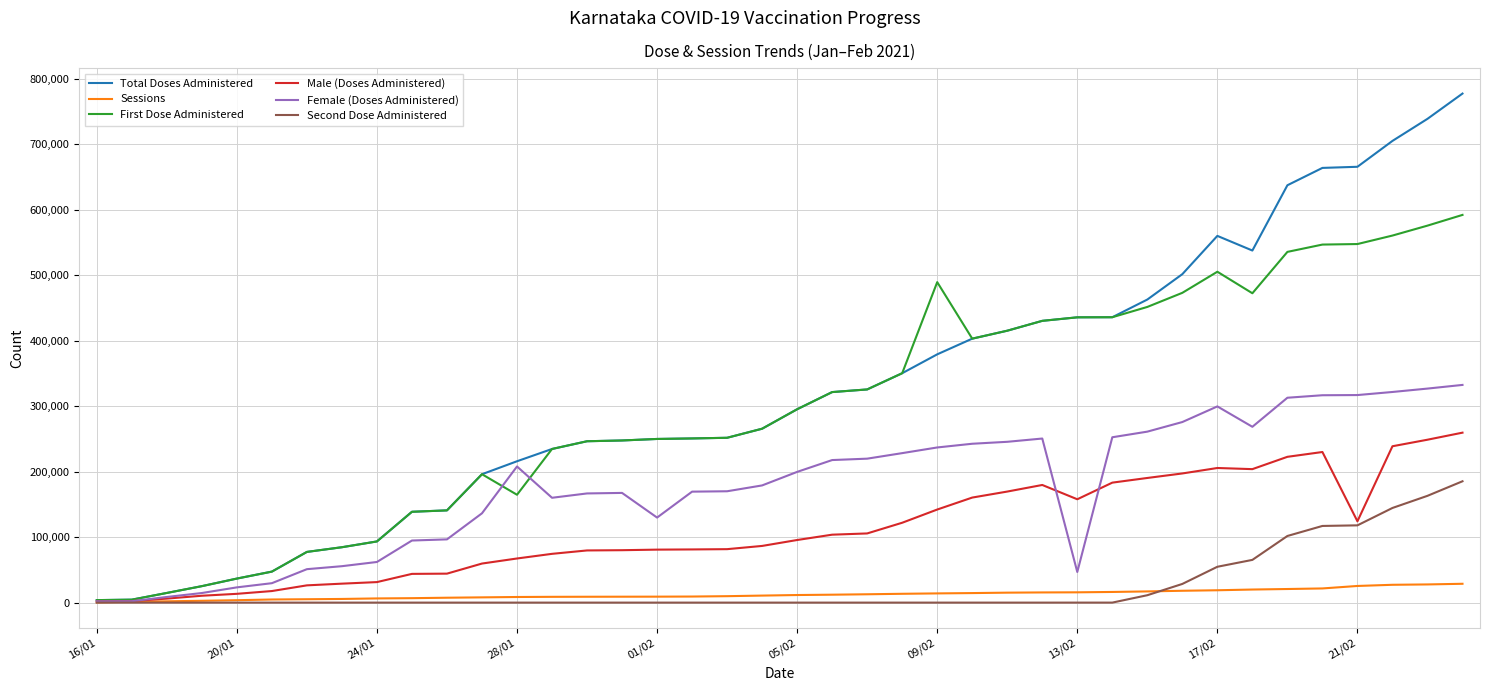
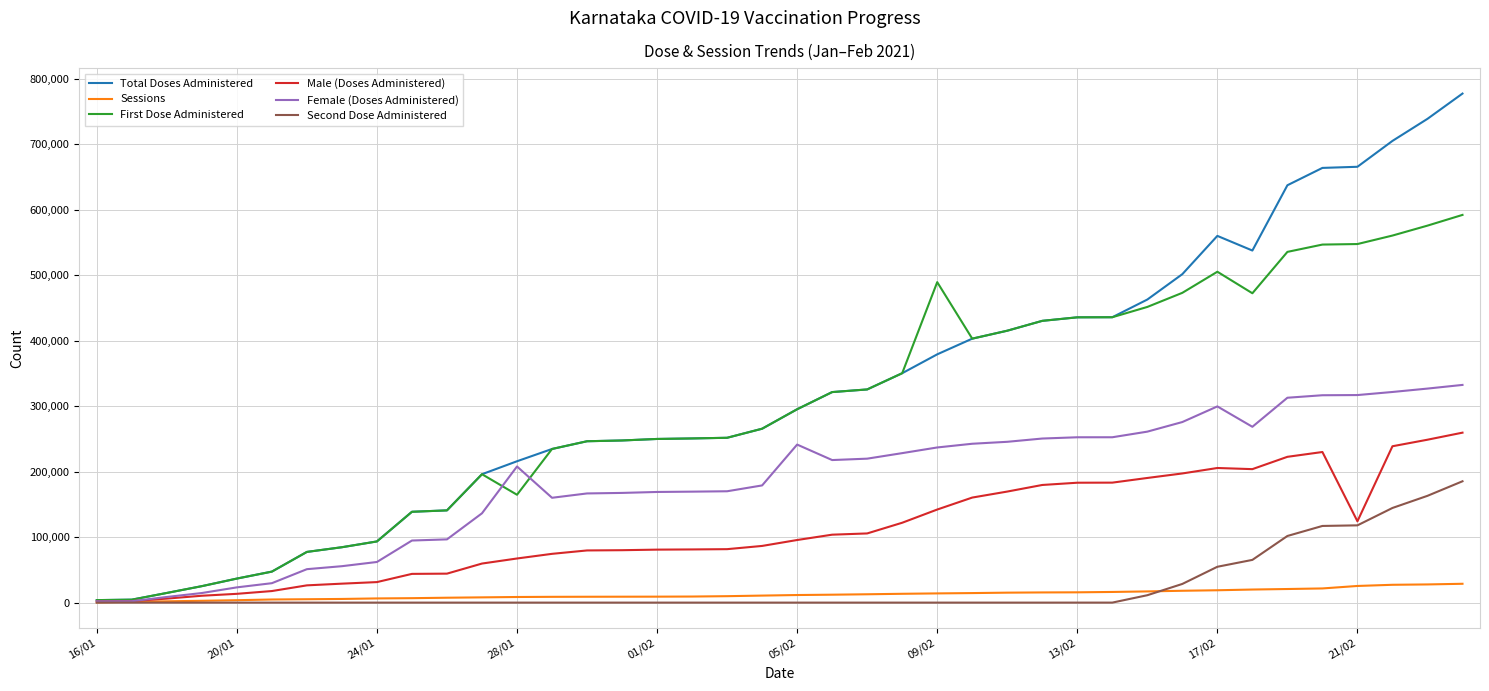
  {
    "Total Doses Administered": {
      "28/01": "220,000",
      "09/02": "380,000",
      "17/02": "560,000",
      "21/02": "670,000"
    },
    "Sessions": {
      "24/01": "10,000",
      "28/01": "10,000",
      "01/02": "10,000",
      "05/02": "10,000",
      "09/02": "10,000",
      "13/02": "20,000",
      "17/02": "20,000",
      "21/02": "30,000"
    },
    "First Dose Administered": {
      "28/01": "160,000",
      "09/02": "490,000",
      "17/02": "510,000",
      "21/02": "550,000"
    },
    "Male (Doses Administered)": {
      "20/01": "10,000",
      "24/01": "30,000",
      "28/01": "70,000",
      "01/02": "80,000",
      "05/02": "100,000",
      "09/02": "140,000",
-     "13/02": "160,000",
+     "13/02": "180,000",
      "17/02": "210,000",
      "21/02": "120,000"
    },
    "Female (Doses Administered)": {
      "20/01": "20,000",
      "24/01": "60,000",
      "28/01": "210,000",
-     "01/02": "130,000",
-     "05/02": "200,000",
+     "01/02": "170,000",
+     "05/02": "240,000",
      "09/02": "240,000",
-     "13/02": "50,000",
+     "13/02": "250,000",
      "17/02": "300,000",
      "21/02": "320,000"
    },
    "Second Dose Administered": {
      "24/01": "0",
      "28/01": "0",
      "01/02": "0",
      "05/02": "0",
      "09/02": "0",
      "13/02": "0",
      "17/02": "50,000",
      "21/02": "120,000"
    }
  }
